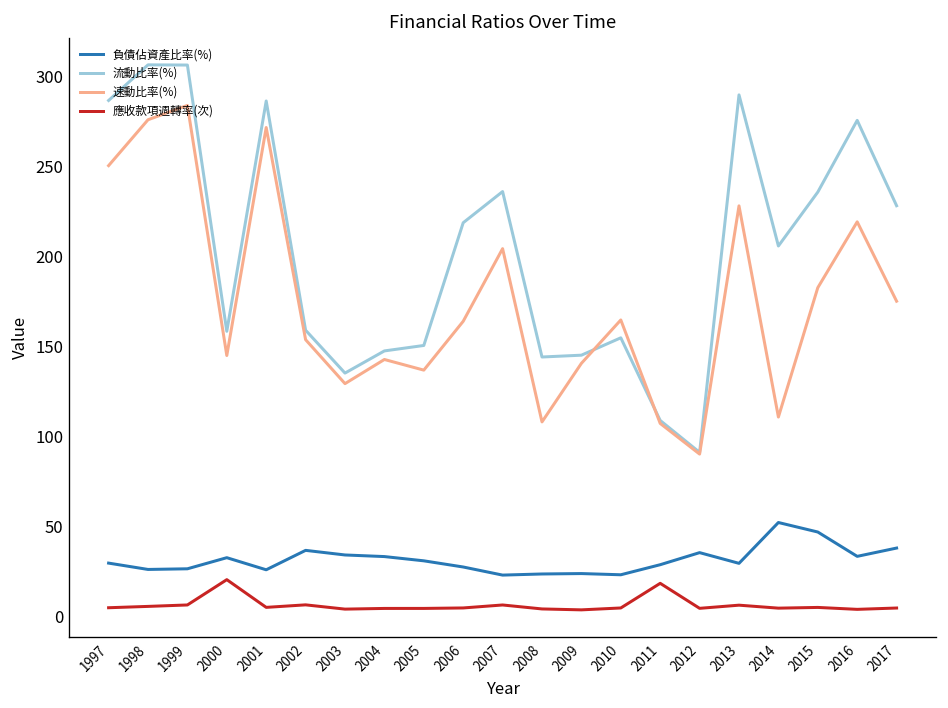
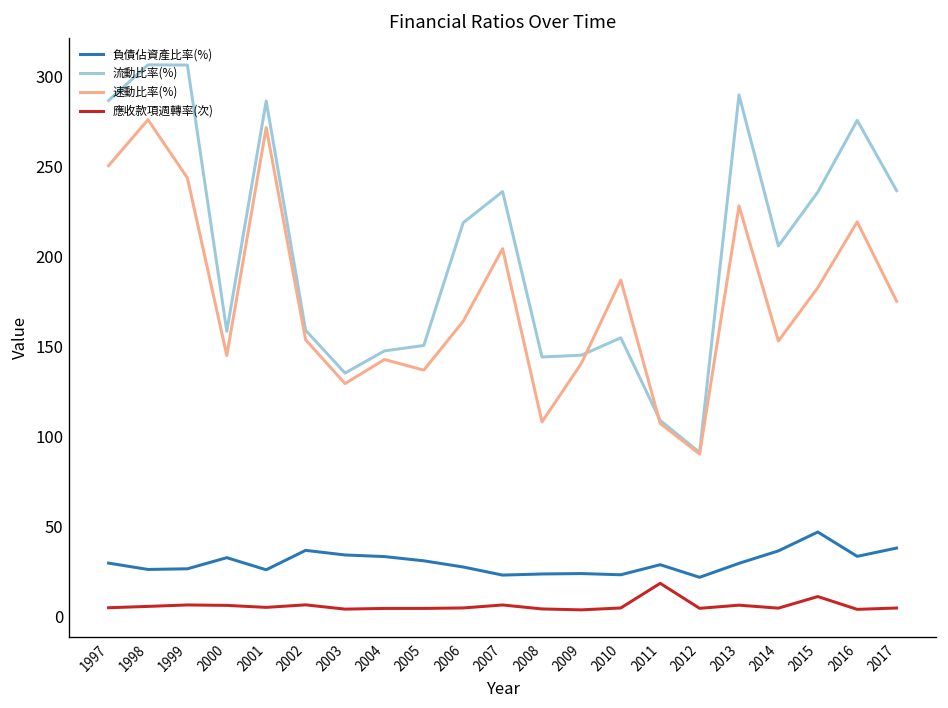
  {
    "負債佔資產比率(%)": {
      "1997": 30,
      "1998": 26,
      "1999": 26,
      "2000": 33,
      "2001": 26,
      "2002": 37,
      "2003": 34,
      "2004": 33,
      "2005": 31,
      "2006": 27,
      "2007": 23,
      "2008": 24,
      "2009": 24,
      "2010": 23,
      "2011": 29,
-     "2012": 35,
+     "2012": 22,
      "2013": 30,
-     "2014": 52,
+     "2014": 36,
      "2015": 47,
      "2016": 33,
      "2017": 38
    },
    "流動比率(%)": {
      "1997": 287,
      "1998": 306,
      "1999": 306,
      "2000": 158,
      "2001": 286,
      "2002": 159,
      "2003": 135,
      "2004": 148,
      "2005": 151,
      "2006": 219,
      "2007": 236,
      "2008": 144,
      "2009": 145,
      "2010": 155,
      "2013": 290,
      "2014": 206,
      "2015": 236,
      "2016": 276,
-     "2017": 228
+     "2017": 237
    },
    "速動比率(%)": {
      "1997": 250,
      "1998": 276,
-     "1999": 284,
+     "1999": 244,
      "2000": 145,
      "2001": 272,
      "2002": 154,
      "2003": 129,
      "2004": 143,
      "2005": 137,
      "2006": 164,
      "2007": 204,
      "2008": 108,
      "2009": 141,
-     "2010": 165,
+     "2010": 187,
      "2013": 228,
-     "2014": 111,
+     "2014": 153,
      "2015": 183,
      "2016": 219,
      "2017": 175
    },
    "應收款項週轉率(次)": {
      "1997": 5,
      "1998": 6,
      "1999": 6,
-     "2000": 20,
+     "2000": 6,
      "2001": 5,
      "2002": 6,
      "2003": 4,
      "2004": 4,
      "2005": 4,
      "2006": 5,
      "2007": 6,
      "2008": 4,
      "2009": 4,
      "2010": 5,
      "2011": 18,
      "2012": 5,
      "2013": 6,
      "2014": 5,
-     "2015": 5,
+     "2015": 11,
      "2016": 4,
      "2017": 5
    }
  }
